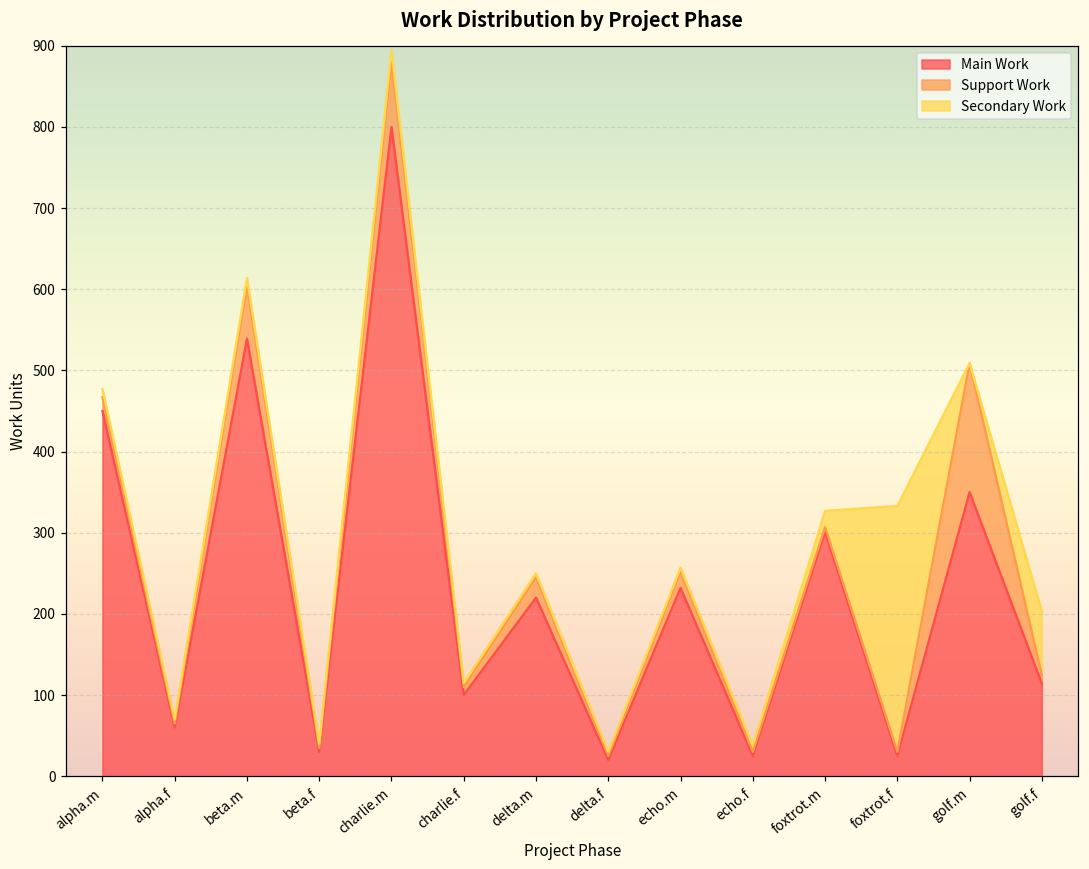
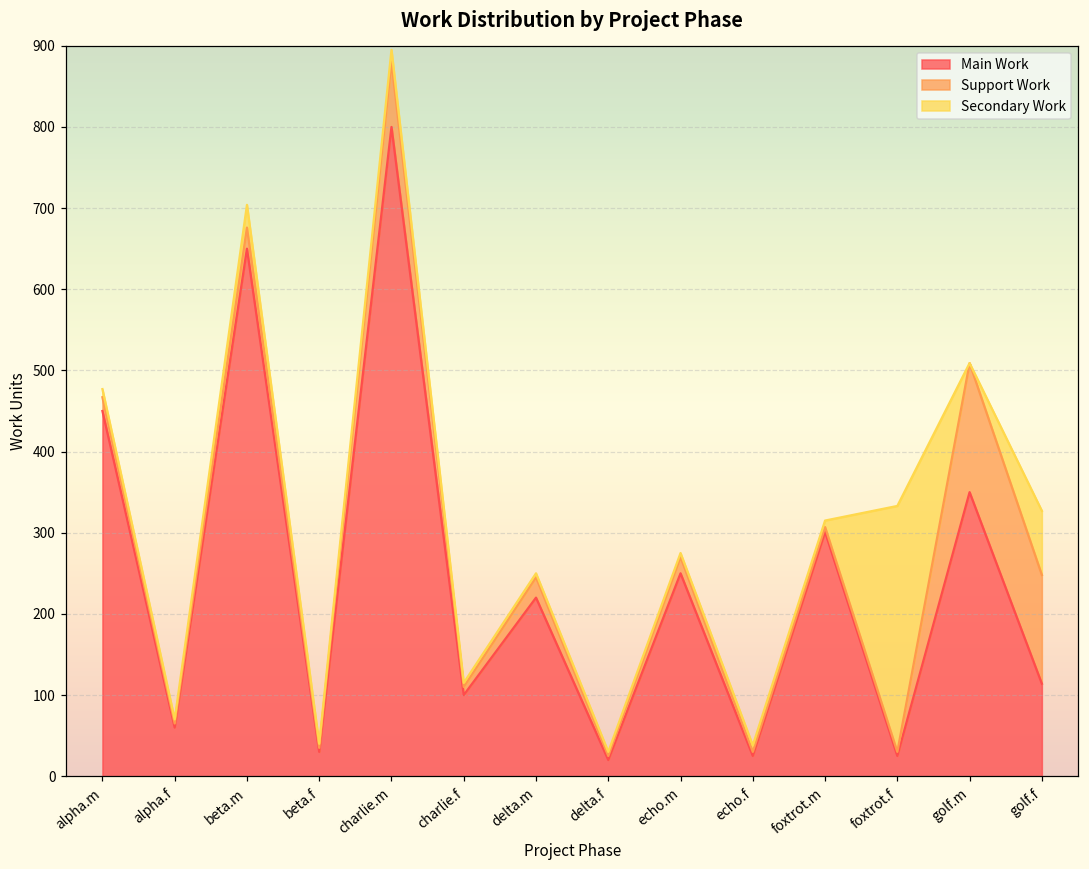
  {
    "Main Work": {
      "alpha.m": 450,
      "alpha.f": 60,
-     "beta.m": 540,
+     "beta.m": 650,
      "beta.f": 30,
      "charlie.m": 800,
      "charlie.f": 100,
      "delta.m": 220,
      "delta.f": 20,
-     "echo.m": 230,
+     "echo.m": 250,
      "echo.f": 30,
      "foxtrot.m": 300,
      "foxtrot.f": 30,
      "golf.m": 350,
      "golf.f": 110
    },
    "Support Work": {
      "alpha.m": 20,
      "alpha.f": 10,
-     "beta.m": 70,
+     "beta.m": 30,
      "beta.f": 10,
      "charlie.m": 80,
      "charlie.f": 10,
      "delta.m": 30,
      "delta.f": 10,
      "echo.m": 20,
      "echo.f": 10,
      "foxtrot.m": 10,
      "foxtrot.f": 10,
-     "golf.f": 10
+     "golf.f": 130
    },
    "Secondary Work": {
      "alpha.m": 10,
      "alpha.f": 10,
-     "beta.m": 10,
+     "beta.m": 30,
      "beta.f": 10,
      "charlie.m": 20,
      "charlie.f": 10,
      "delta.m": 10,
      "delta.f": 10,
      "echo.m": 10,
      "echo.f": 10,
-     "foxtrot.m": 20,
+     "foxtrot.m": 10,
      "foxtrot.f": 300,
      "golf.f": 80
    }
  }
